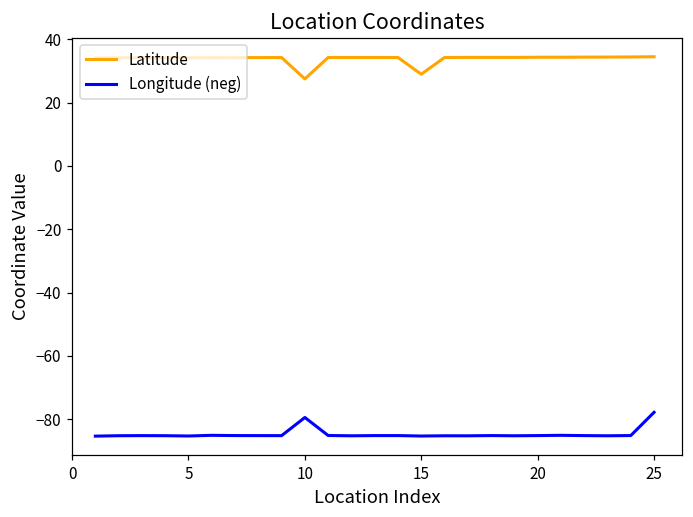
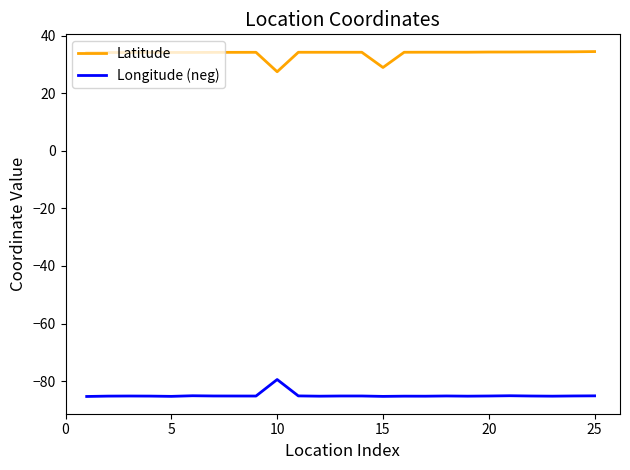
  {
    "Latitude": {
      "10": 27,
      "15": 29,
      "20": 34,
      "25": 35
    },
    "Longitude (neg)": {
      "5": -85,
      "10": -79,
      "15": -85,
      "20": -85,
-     "25": -78
+     "25": -85
    }
  }
